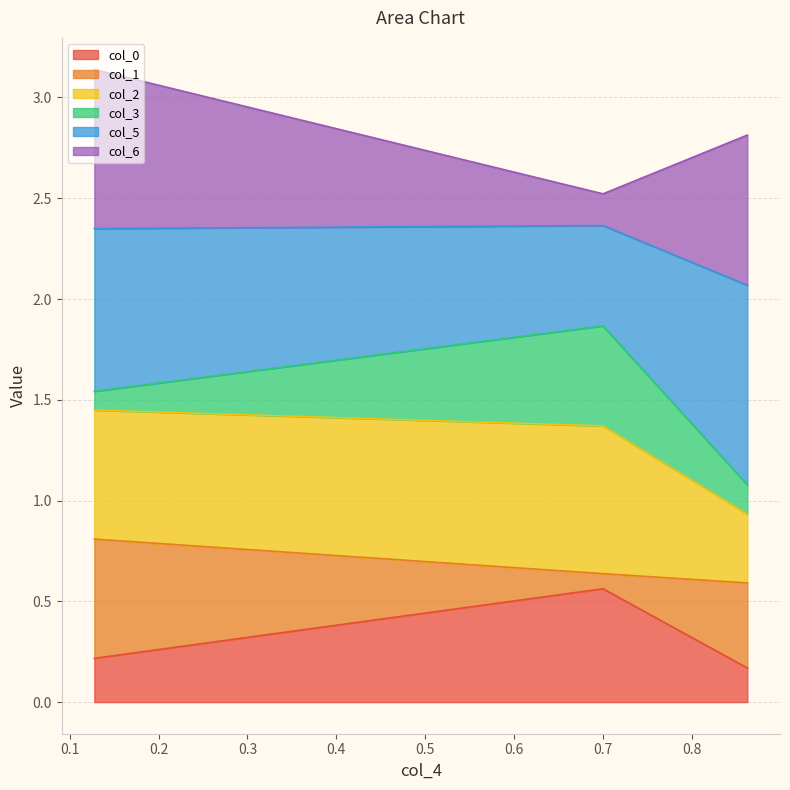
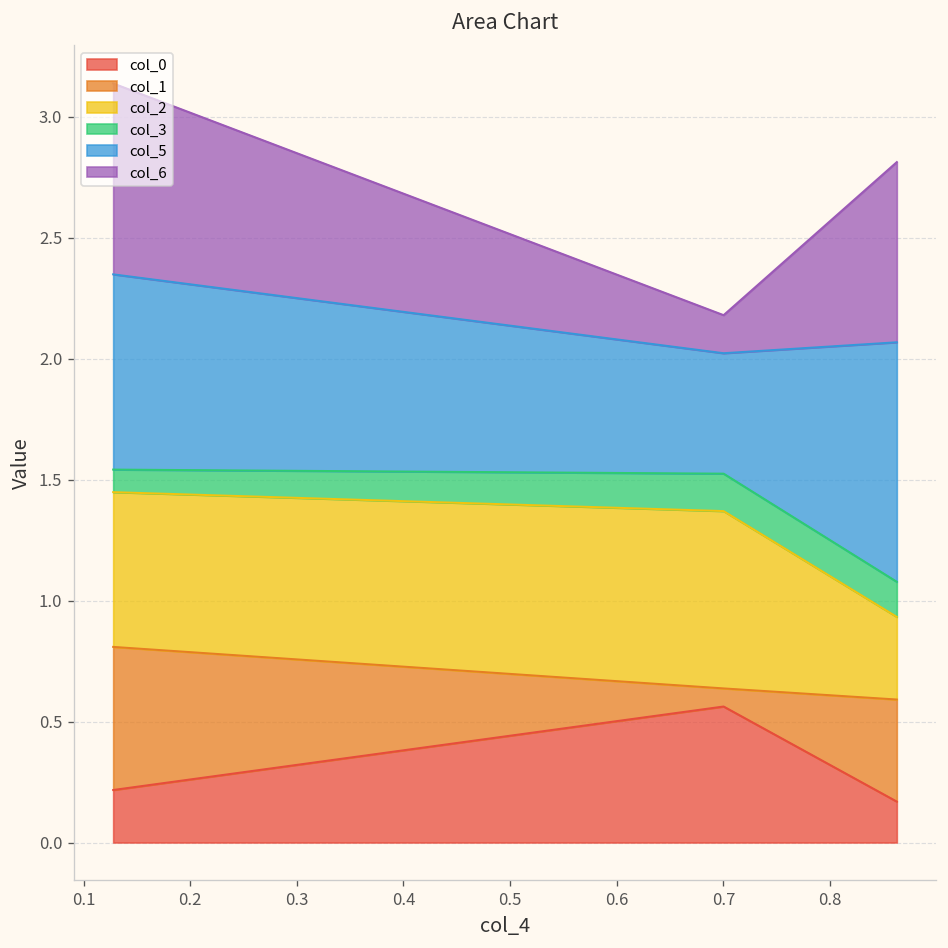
  {
    "col_2": {
      "0.7": 0.73
    },
    "col_3": {
-     "0.7": 0.50
+     "0.7": 0.15
    },
    "col_5": {
      "0.7": 0.50
    },
    "col_6": {
      "0.7": 0.16
    }
  }
